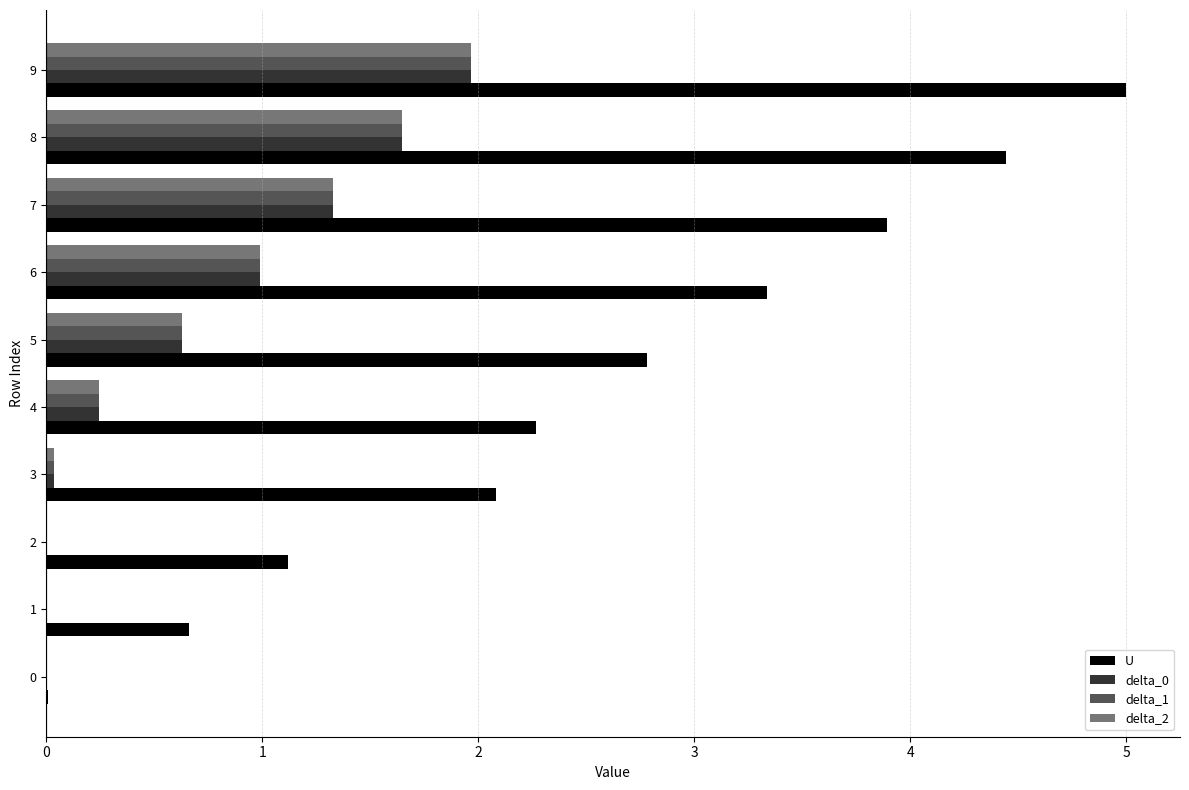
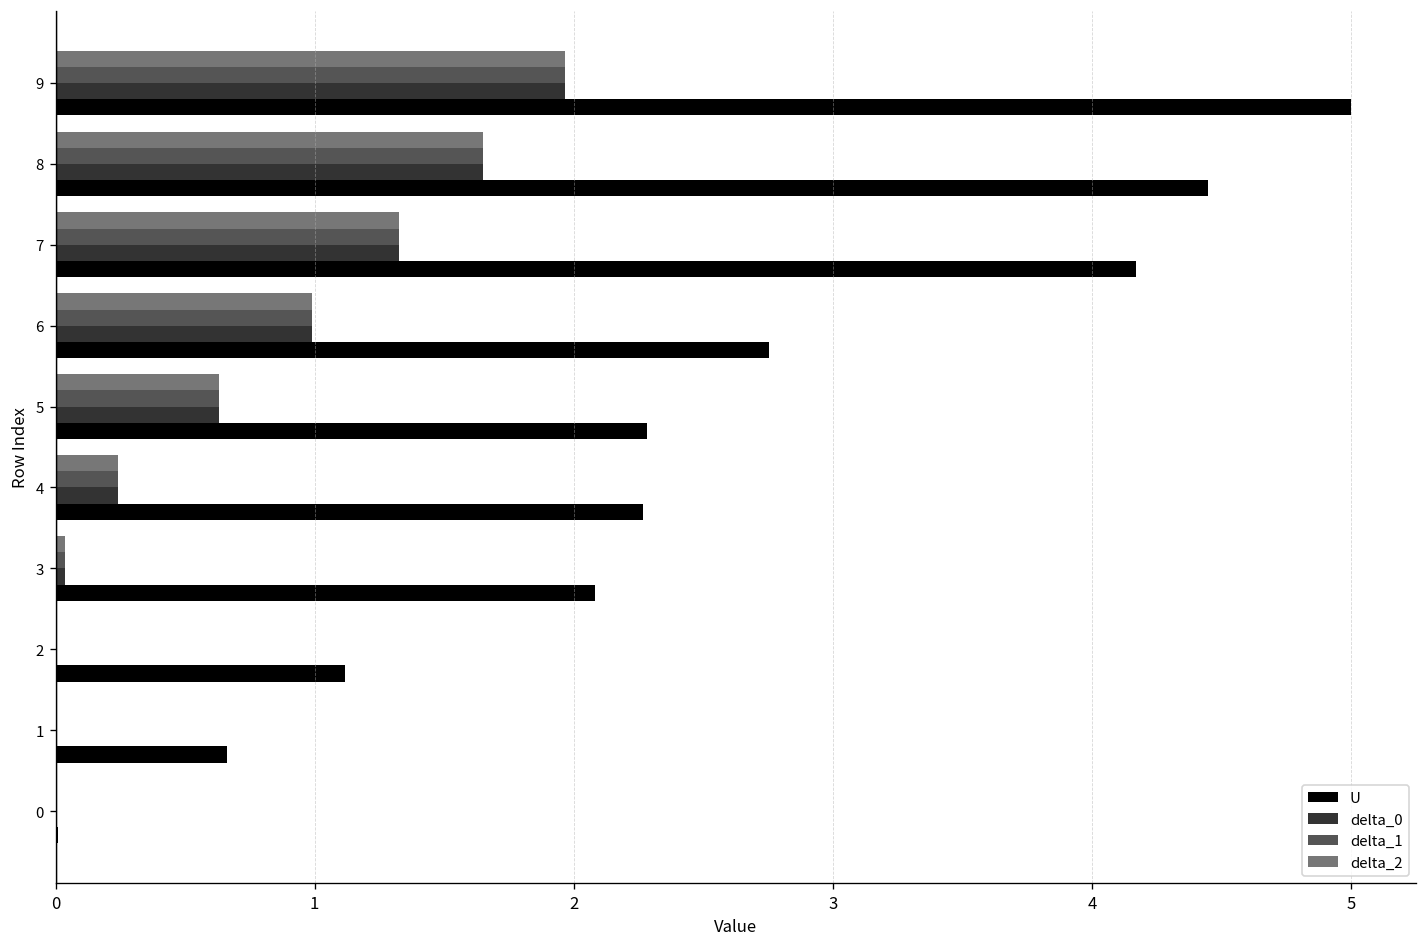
  {
    "U": {
      "9": 5.00,
      "8": 4.45,
-     "7": 3.89,
-     "6": 3.34,
-     "5": 2.78,
+     "7": 4.17,
+     "6": 2.75,
+     "5": 2.28,
      "4": 2.27,
      "3": 2.08,
      "2": 1.12,
      "1": 0.66
    }
  }
